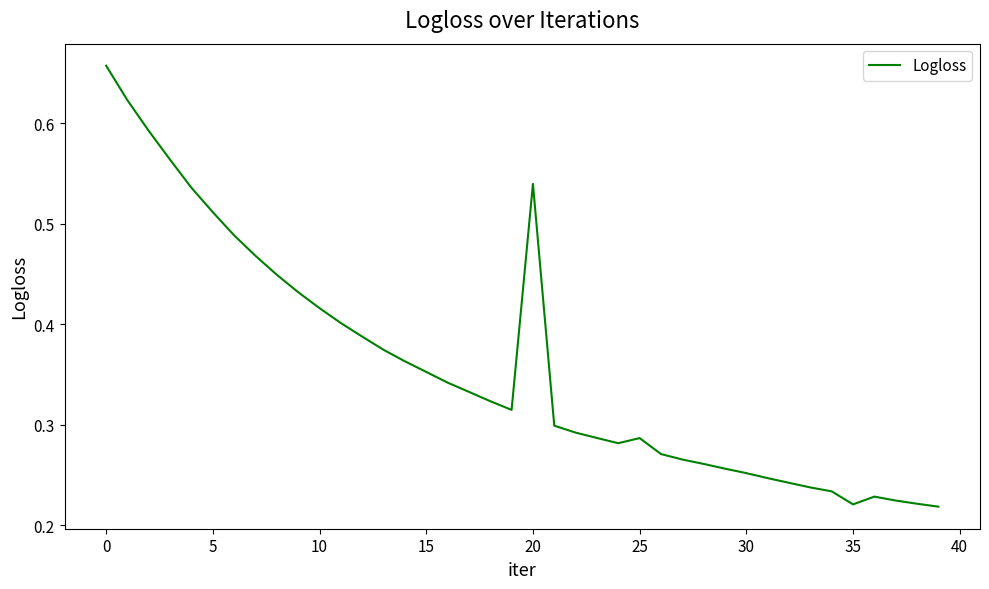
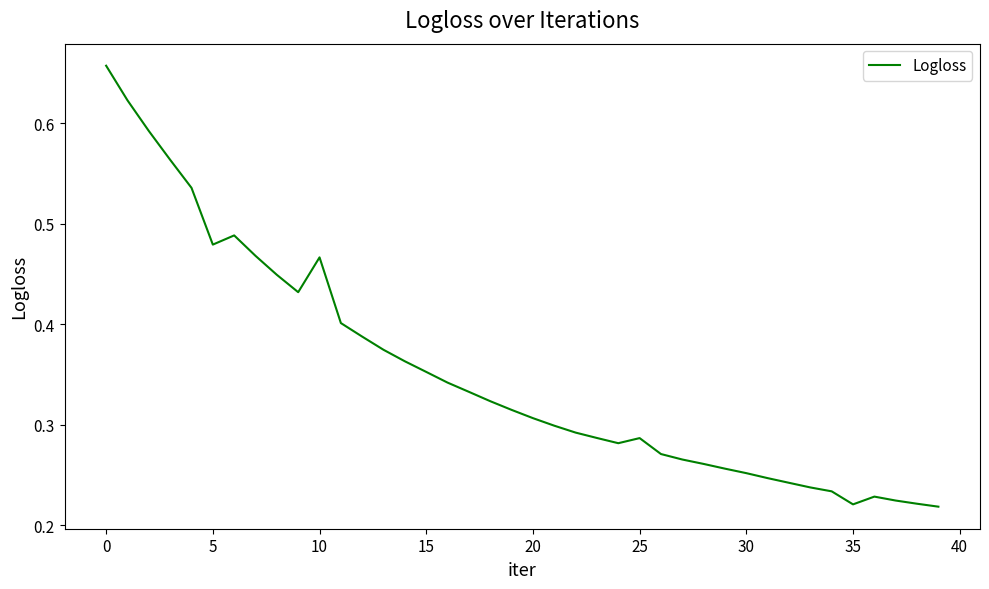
  {
    "0": 0.658,
-   "5": 0.512,
-   "10": 0.416,
+   "5": 0.479,
+   "10": 0.467,
    "15": 0.353,
-   "20": 0.540,
+   "20": 0.307,
    "25": 0.287,
    "30": 0.252,
    "35": 0.221
  }
